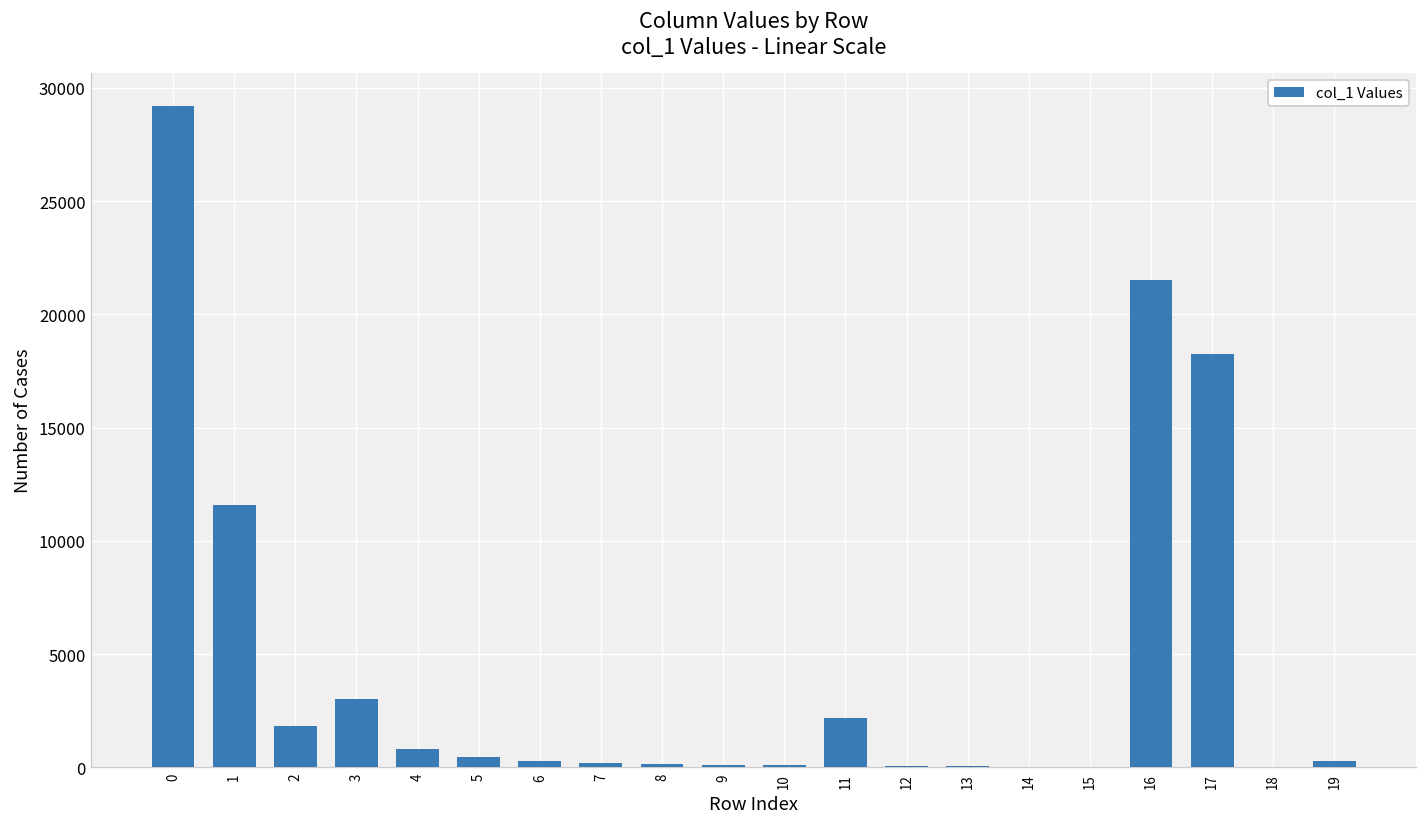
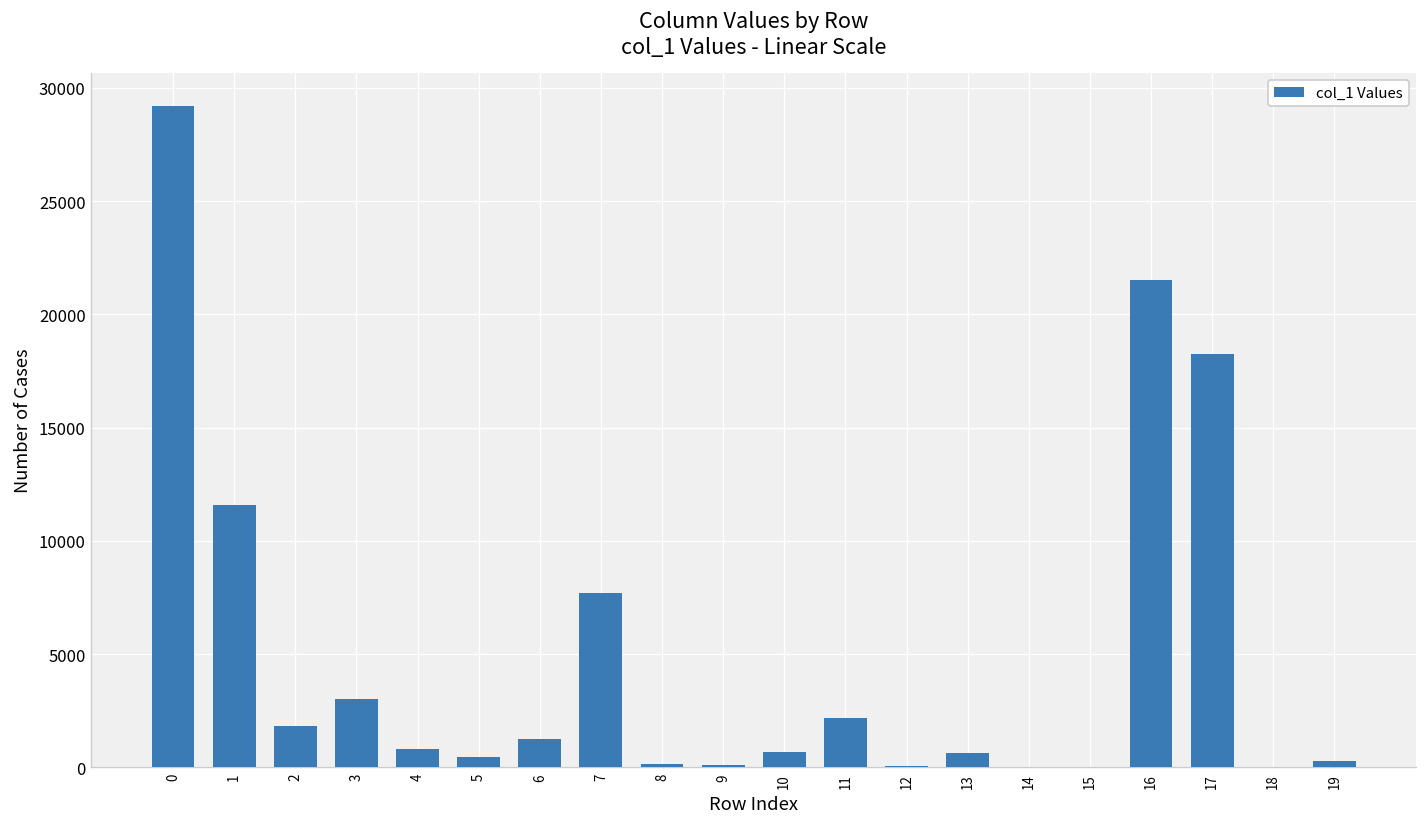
  {
    "0": 29200,
    "1": 11600,
    "2": 1800,
    "3": 3000,
    "4": 800,
    "5": 400,
-   "6": 300,
-   "7": 200,
+   "6": 1300,
+   "7": 7700,
    "8": 200,
-   "10": 100,
+   "10": 700,
    "11": 2200,
-   "13": 100,
+   "13": 600,
    "16": 21500,
    "17": 18300,
    "19": 300
  }
